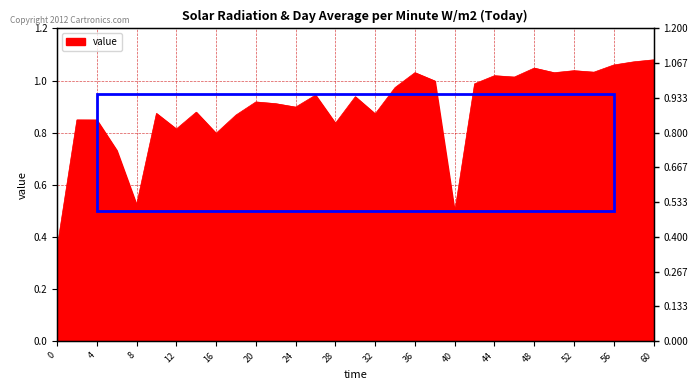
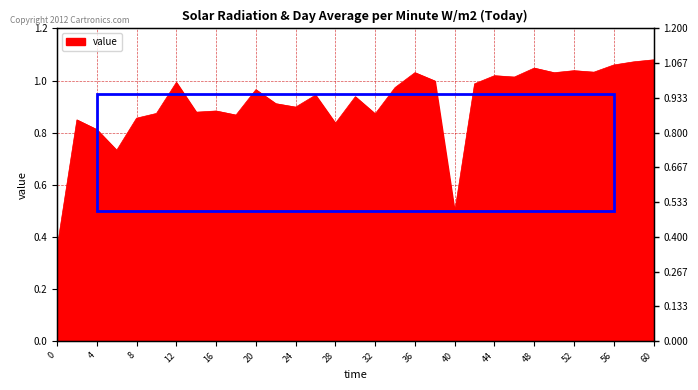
  {
    "0": 0.36,
-   "4": 0.85,
-   "8": 0.52,
-   "12": 0.81,
-   "16": 0.80,
-   "20": 0.92,
+   "4": 0.81,
+   "8": 0.86,
+   "12": 0.99,
+   "16": 0.88,
+   "20": 0.97,
    "24": 0.90,
    "28": 0.84,
    "32": 0.87,
    "36": 1.03,
    "40": 0.50,
    "44": 1.02,
    "48": 1.05,
    "52": 1.04,
    "56": 1.06,
    "60": 1.08
  }
